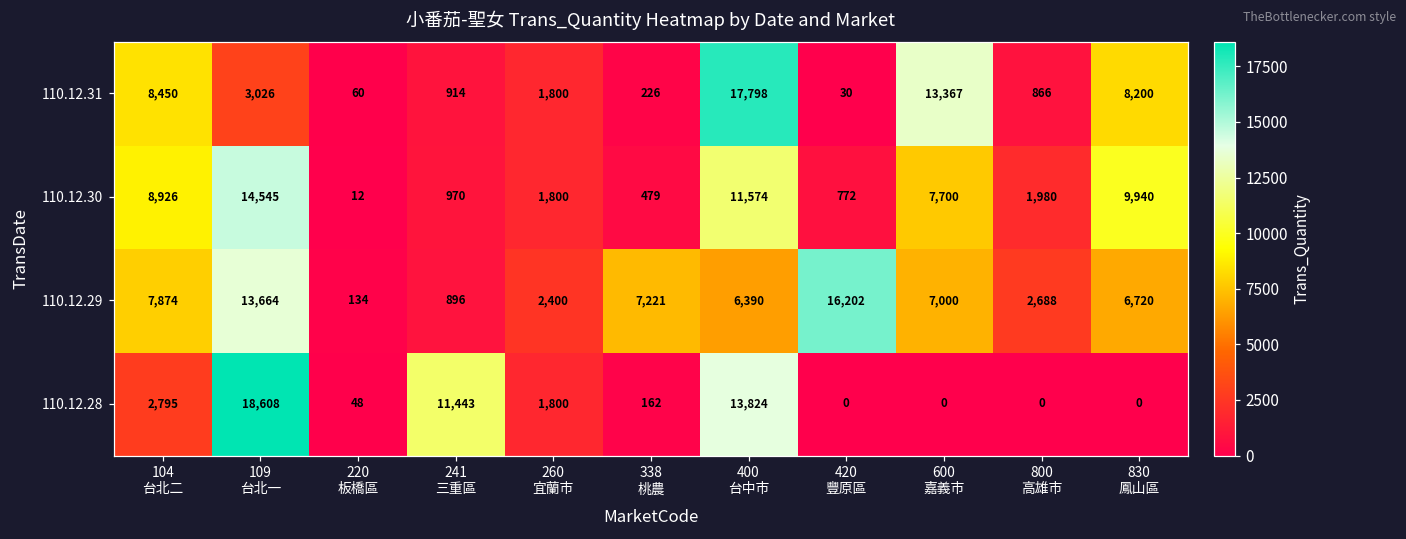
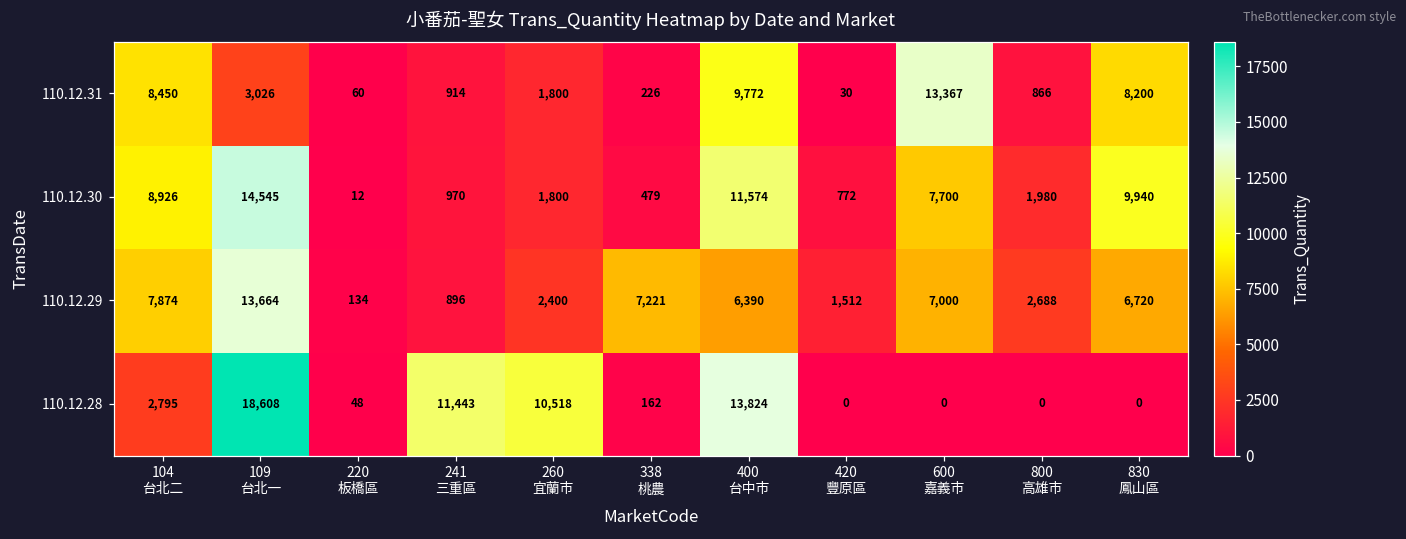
  {
    "110.12.31": {
      "104 台北二": "8,450",
      "109 台北一": "3,026",
      "220 板橋區": "60",
      "241 三重區": "914",
      "260 宜蘭市": "1,800",
      "338 桃農": "226",
-     "400 台中市": "17,798",
+     "400 台中市": "9,772",
      "420 豐原區": "30",
      "600 嘉義市": "13,367",
      "800 高雄市": "866",
      "830 鳳山區": "8,200"
    },
    "110.12.30": {
      "104 台北二": "8,926",
      "109 台北一": "14,545",
      "220 板橋區": "12",
      "241 三重區": "970",
      "260 宜蘭市": "1,800",
      "338 桃農": "479",
      "400 台中市": "11,574",
      "420 豐原區": "772",
      "600 嘉義市": "7,700",
      "800 高雄市": "1,980",
      "830 鳳山區": "9,940"
    },
    "110.12.29": {
      "104 台北二": "7,874",
      "109 台北一": "13,664",
      "220 板橋區": "134",
      "241 三重區": "896",
      "260 宜蘭市": "2,400",
      "338 桃農": "7,221",
      "400 台中市": "6,390",
-     "420 豐原區": "16,202",
+     "420 豐原區": "1,512",
      "600 嘉義市": "7,000",
      "800 高雄市": "2,688",
      "830 鳳山區": "6,720"
    },
    "110.12.28": {
      "104 台北二": "2,795",
      "109 台北一": "18,608",
      "220 板橋區": "48",
      "241 三重區": "11,443",
-     "260 宜蘭市": "1,800",
+     "260 宜蘭市": "10,518",
      "338 桃農": "162",
      "400 台中市": "13,824",
      "420 豐原區": "0",
      "600 嘉義市": "0",
      "800 高雄市": "0",
      "830 鳳山區": "0"
    }
  }
